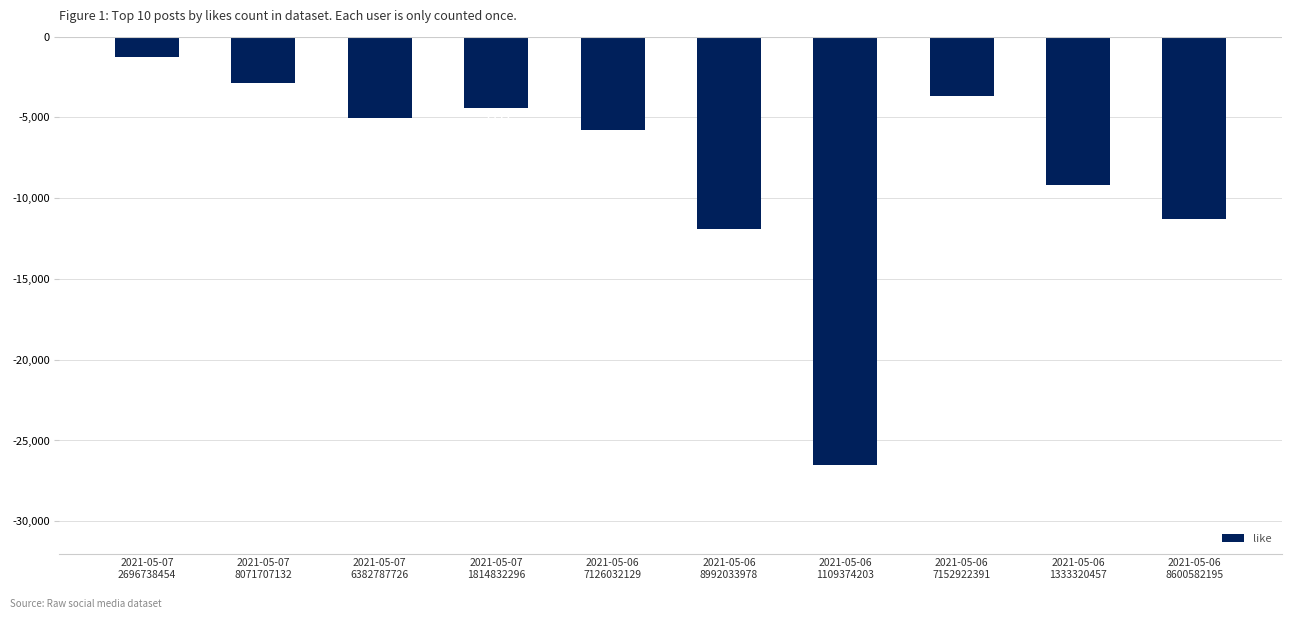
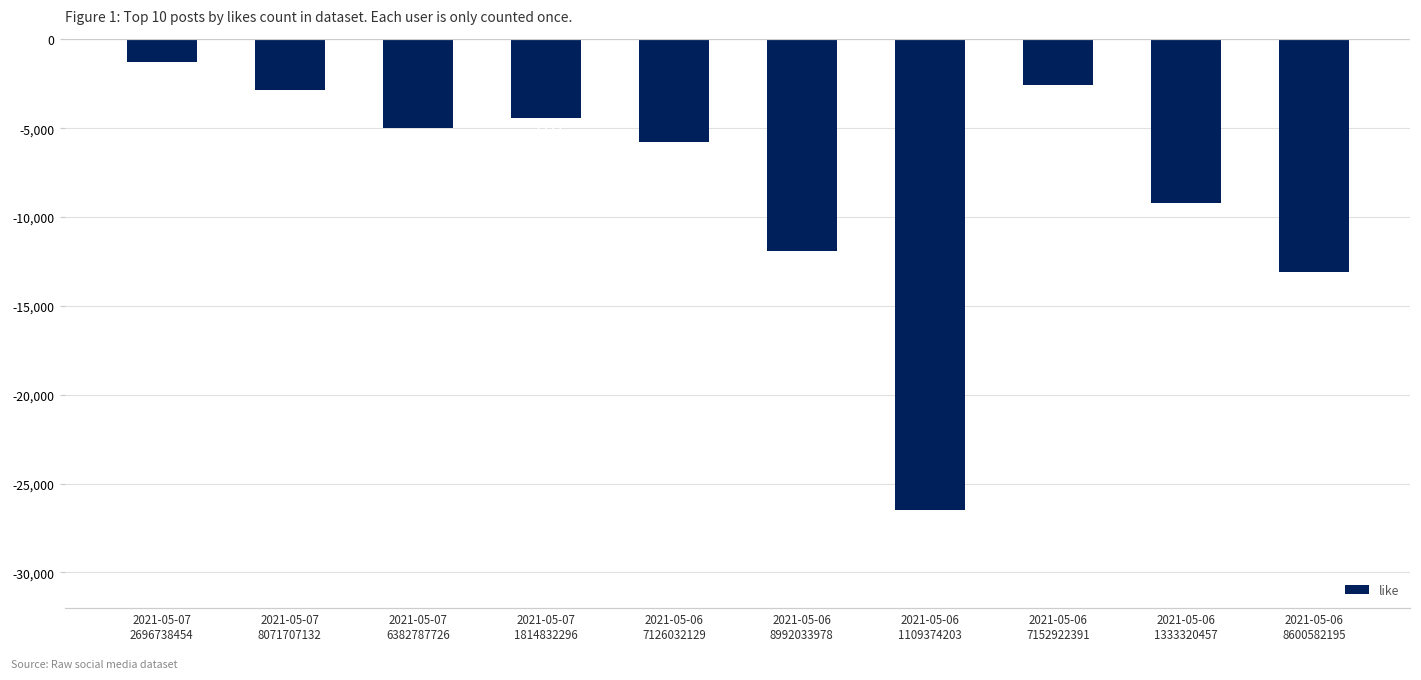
  {
    "2021-05-07 2696738454": "-1,300",
    "2021-05-07 8071707132": "-2,800",
    "2021-05-07 6382787726": "-5,000",
    "2021-05-07 1814832296": "-4,400",
    "2021-05-06 7126032129": "-5,800",
    "2021-05-06 8992033978": "-11,900",
    "2021-05-06 1109374203": "-26,500",
-   "2021-05-06 7152922391": "-3,600",
+   "2021-05-06 7152922391": "-2,600",
    "2021-05-06 1333320457": "-9,200",
-   "2021-05-06 8600582195": "-11,300"
+   "2021-05-06 8600582195": "-13,100"
  }
